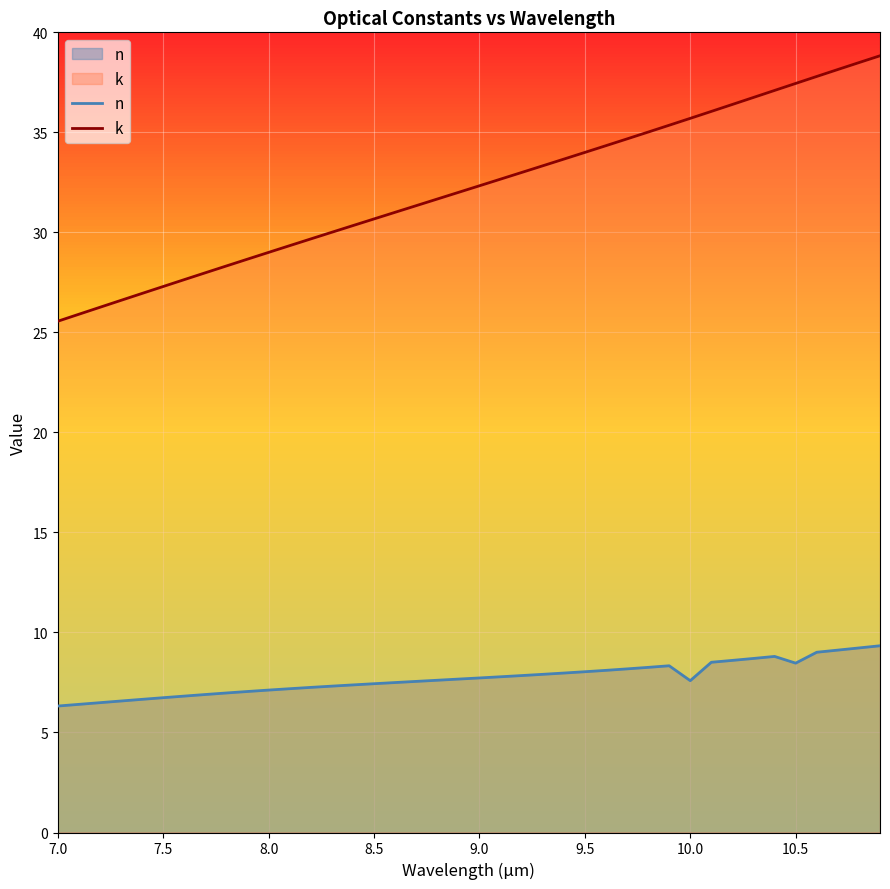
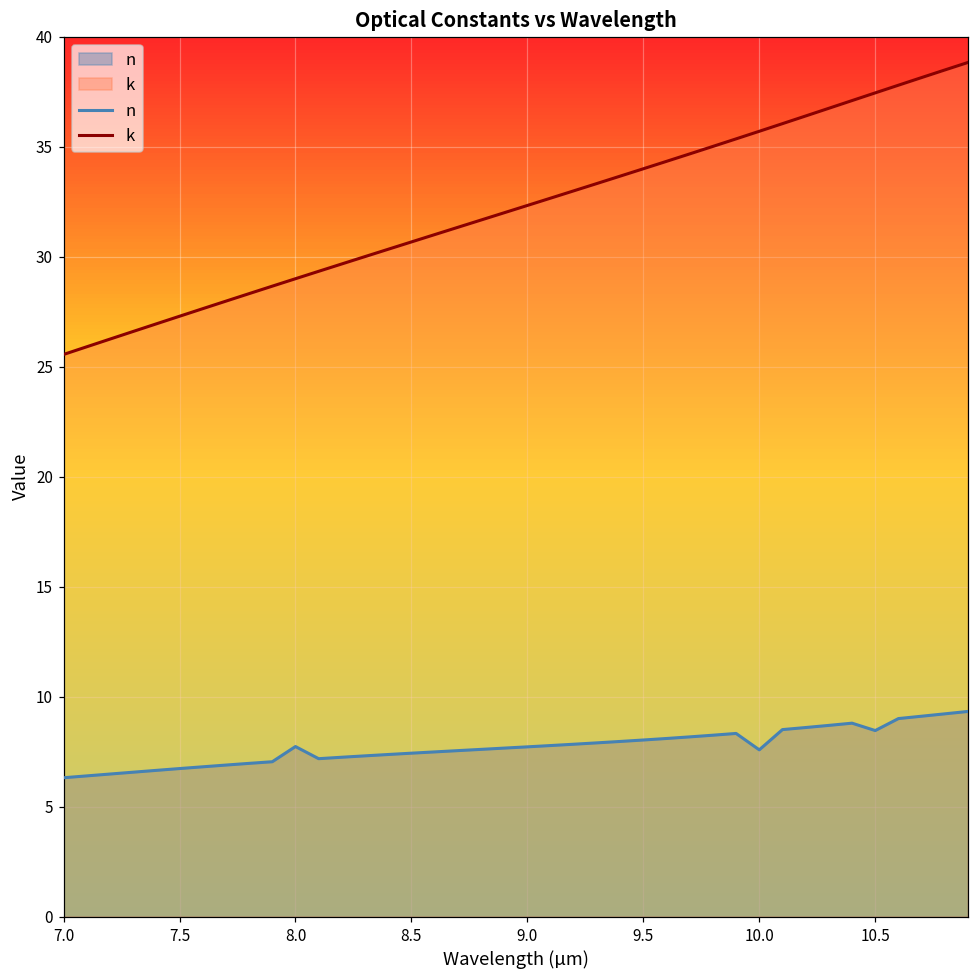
  {
    "n": {
      "7.0": 6.3,
      "7.5": 6.7,
-     "8.0": 7.1,
+     "8.0": 7.7,
      "8.5": 7.4,
      "9.0": 7.7,
      "9.5": 8.0,
      "10.0": 7.6,
      "10.5": 8.5
    }
  }
